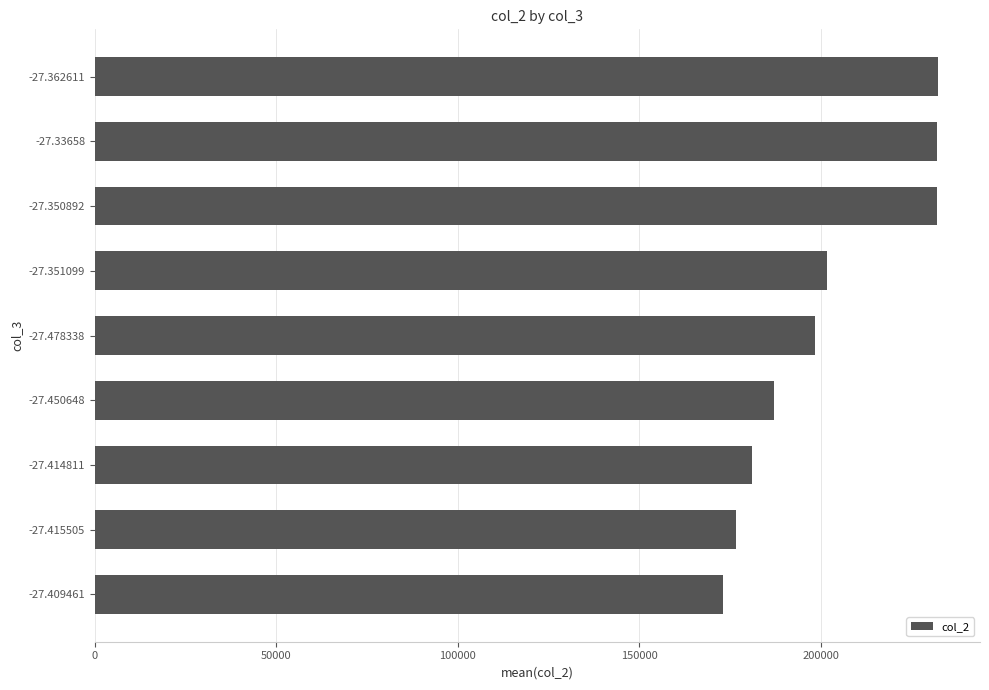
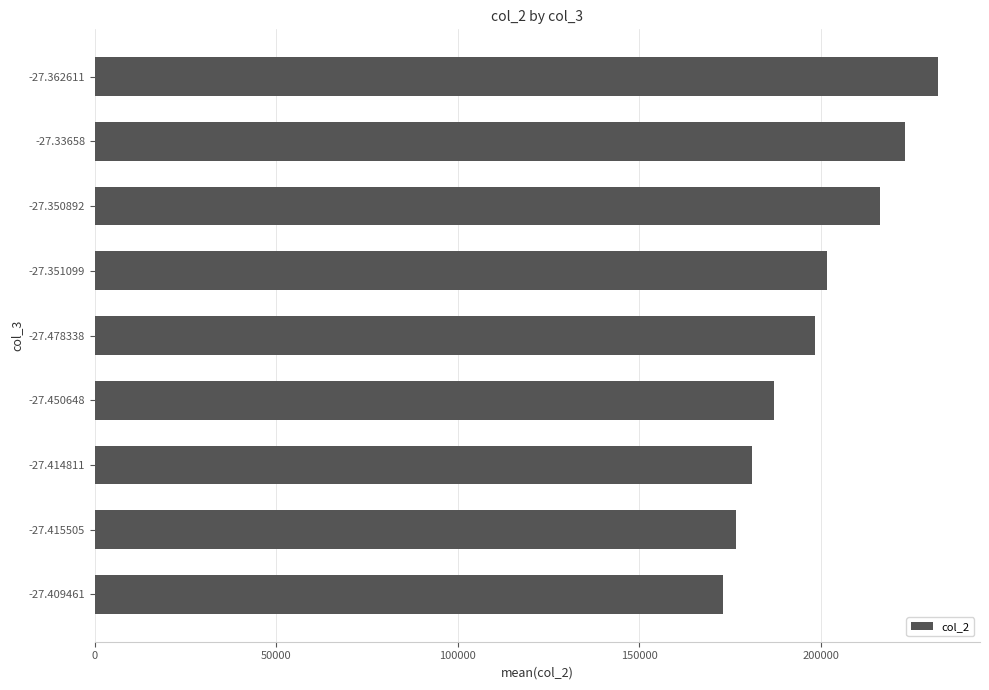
  {
    "-27.362611": 232000,
-   "-27.33658": 232000,
-   "-27.350892": 232000,
+   "-27.33658": 223000,
+   "-27.350892": 216000,
    "-27.351099": 202000,
    "-27.478338": 198000,
    "-27.450648": 187000,
    "-27.414811": 181000,
    "-27.415505": 177000,
    "-27.409461": 173000
  }
